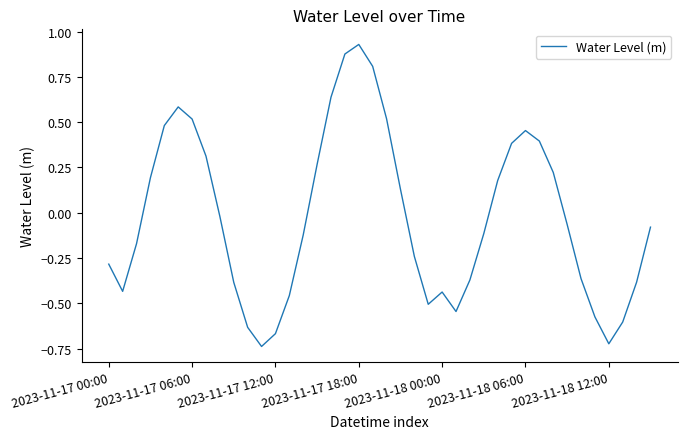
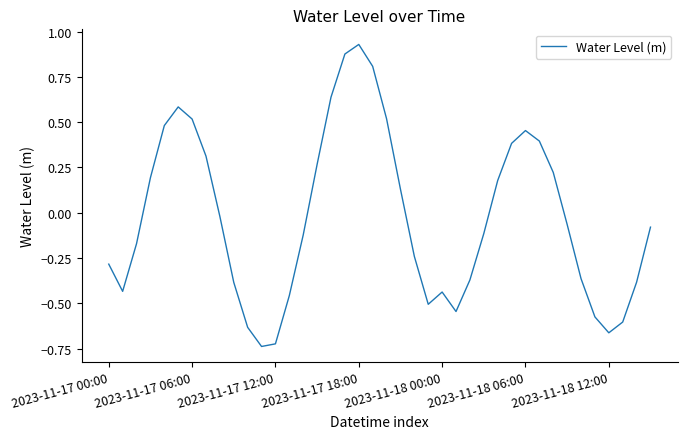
  {
    "2023-11-17 00:00": -0.28,
    "2023-11-17 06:00": 0.52,
-   "2023-11-17 12:00": -0.67,
+   "2023-11-17 12:00": -0.72,
    "2023-11-17 18:00": 0.93,
    "2023-11-18 00:00": -0.44,
    "2023-11-18 06:00": 0.45,
-   "2023-11-18 12:00": -0.72
+   "2023-11-18 12:00": -0.66
  }
